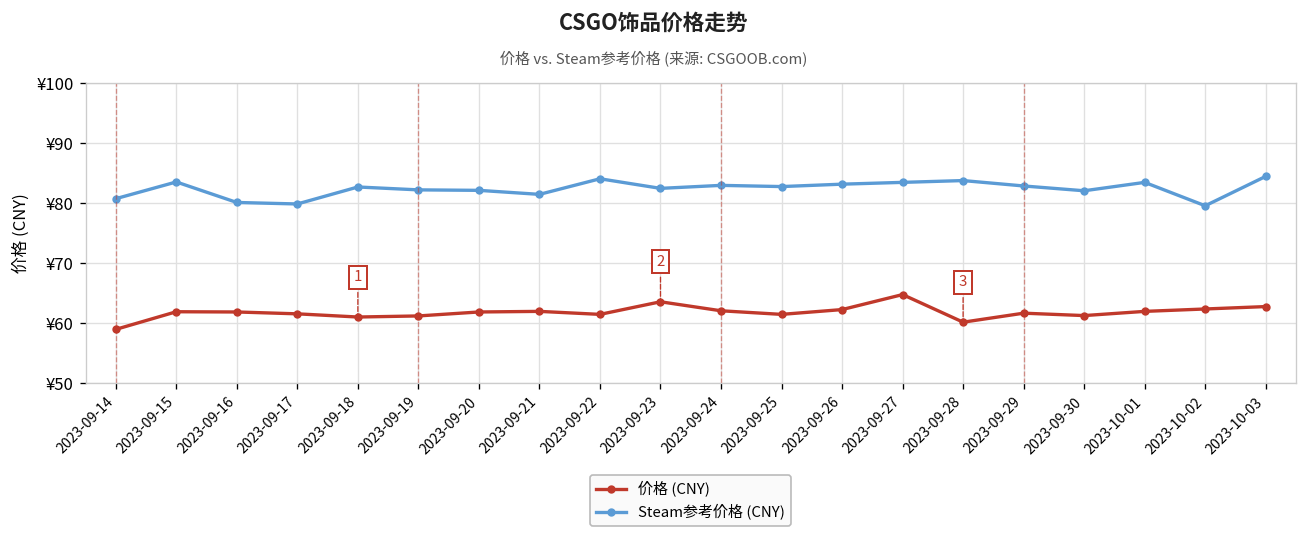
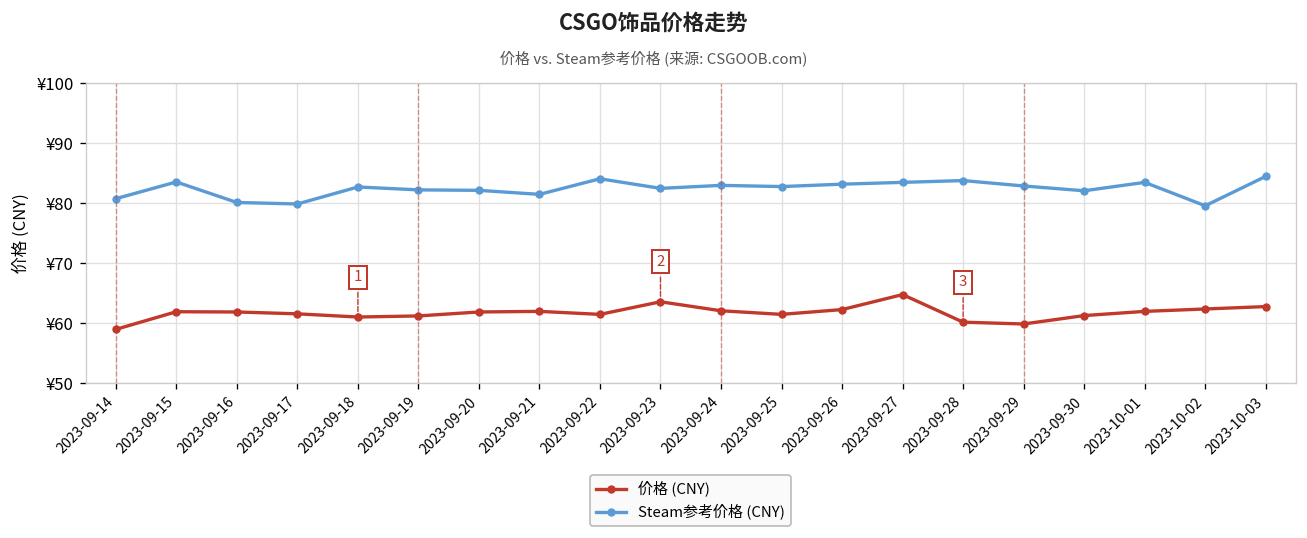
  {
    "价格 (CNY)": {
      "2023-09-14": "¥59",
      "2023-09-15": "¥62",
      "2023-09-16": "¥62",
      "2023-09-17": "¥62",
      "2023-09-19": "¥61",
      "2023-09-20": "¥62",
      "2023-09-21": "¥62",
      "2023-09-22": "¥62",
      "2023-09-24": "¥62",
      "2023-09-25": "¥62",
      "2023-09-26": "¥62",
      "2023-09-27": "¥65",
-     "2023-09-29": "¥62",
+     "2023-09-29": "¥60",
      "2023-09-30": "¥61",
      "2023-10-01": "¥62",
      "2023-10-02": "¥62",
      "2023-10-03": "¥63"
    },
    "Steam参考价格 (CNY)": {
      "2023-09-14": "¥81",
      "2023-09-15": "¥84",
      "2023-09-16": "¥80",
      "2023-09-17": "¥80",
      "2023-09-18": "¥83",
      "2023-09-19": "¥82",
      "2023-09-20": "¥82",
      "2023-09-21": "¥82",
      "2023-09-22": "¥84",
      "2023-09-23": "¥83",
      "2023-09-24": "¥83",
      "2023-09-25": "¥83",
      "2023-09-26": "¥83",
      "2023-09-27": "¥84",
      "2023-09-28": "¥84",
      "2023-09-29": "¥83",
      "2023-09-30": "¥82",
      "2023-10-01": "¥84",
      "2023-10-02": "¥80",
      "2023-10-03": "¥85"
    }
  }
